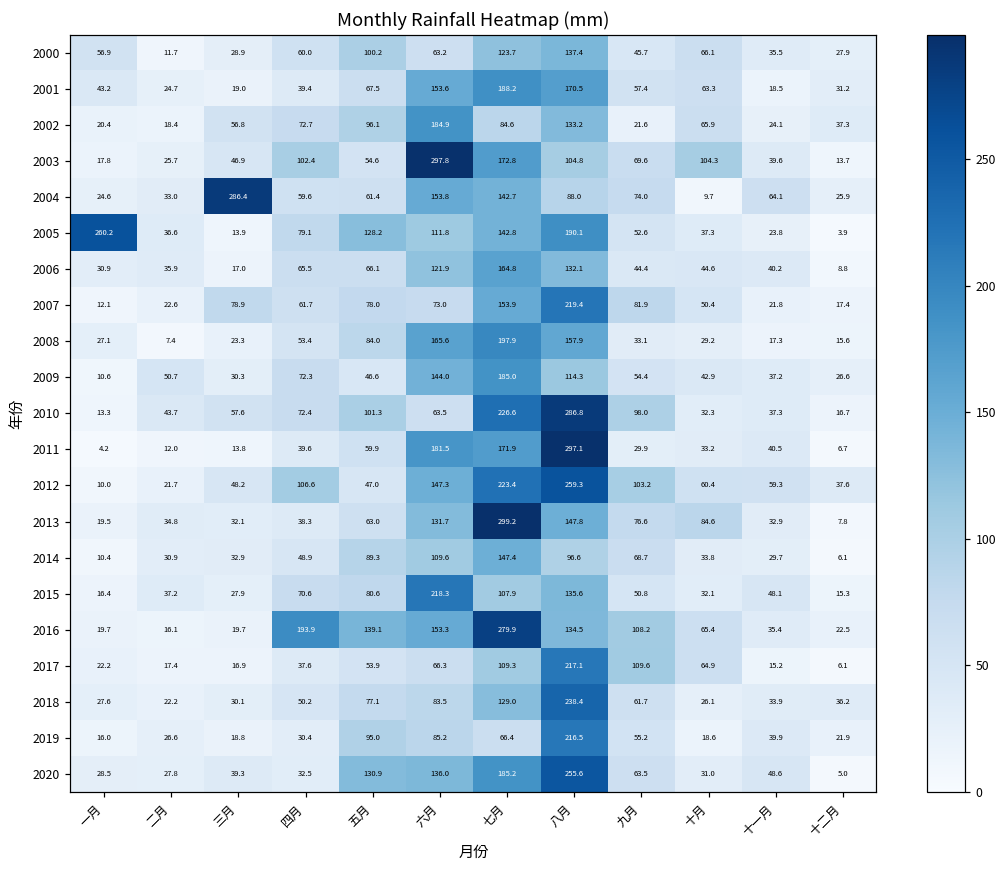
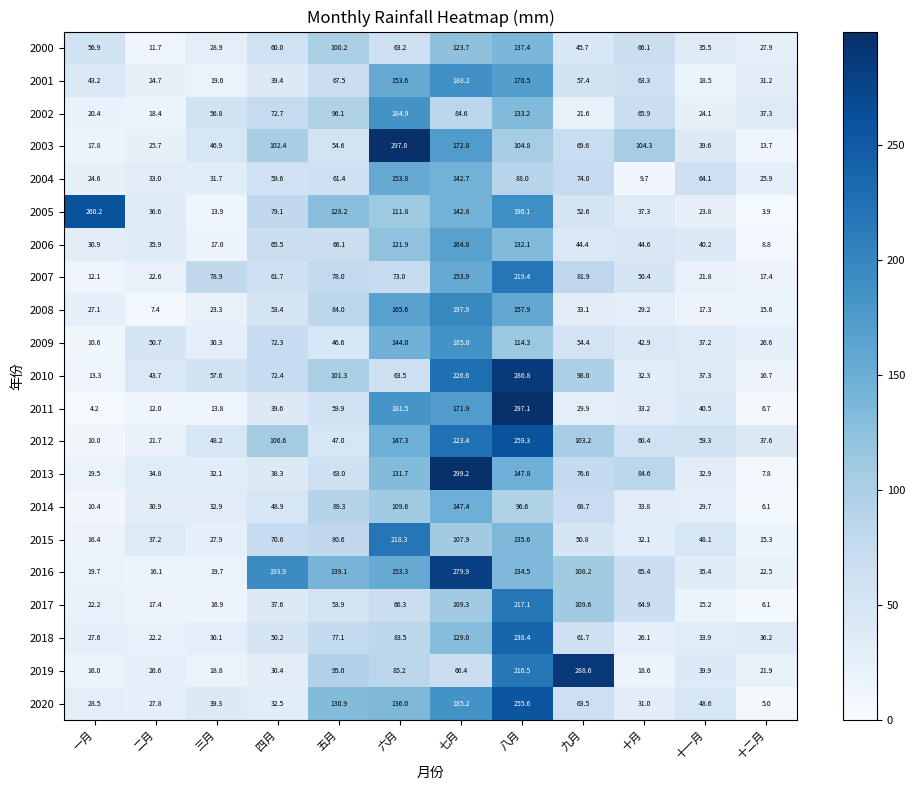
  {
    "2004": {
      "一月": 24.6,
      "二月": 33.0,
-     "三月": 286.4,
+     "三月": 31.7,
      "四月": 59.6,
      "五月": 61.4,
      "六月": 153.8,
      "七月": 142.7,
      "八月": 88.0,
      "九月": 74.0,
      "十月": 9.7,
      "十一月": 64.1,
      "十二月": 25.9
    },
    "2019": {
      "一月": 16.0,
      "二月": 26.6,
      "三月": 18.8,
      "四月": 30.4,
      "五月": 95.0,
      "六月": 85.2,
      "七月": 66.4,
      "八月": 216.5,
-     "九月": 55.2,
+     "九月": 288.6,
      "十月": 18.6,
      "十一月": 39.9,
      "十二月": 21.9
    }
  }
